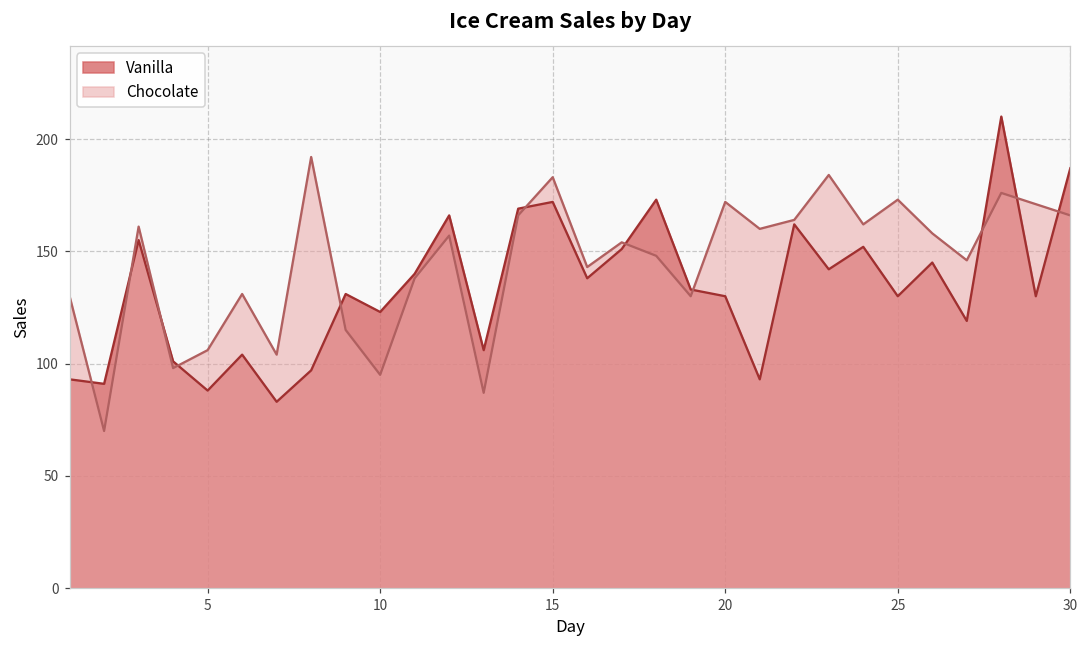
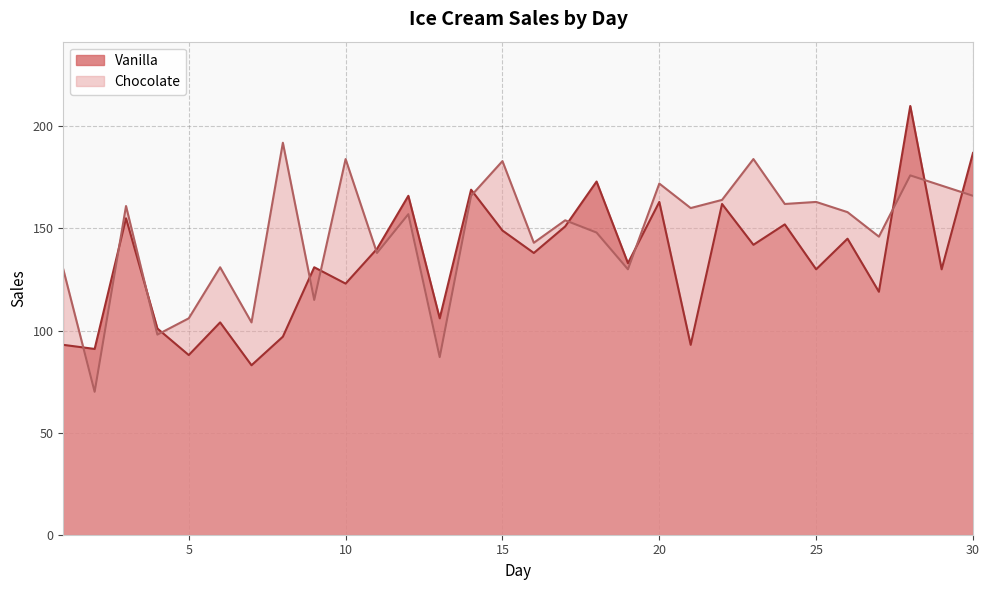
  {
    "Vanilla": {
      "5": 88,
      "10": 123,
-     "15": 172,
-     "20": 130,
+     "15": 149,
+     "20": 163,
      "25": 130,
      "30": 187
    },
    "Chocolate": {
      "5": 106,
-     "10": 95,
+     "10": 184,
      "15": 183,
      "20": 172,
-     "25": 173,
+     "25": 163,
      "30": 166
    }
  }
